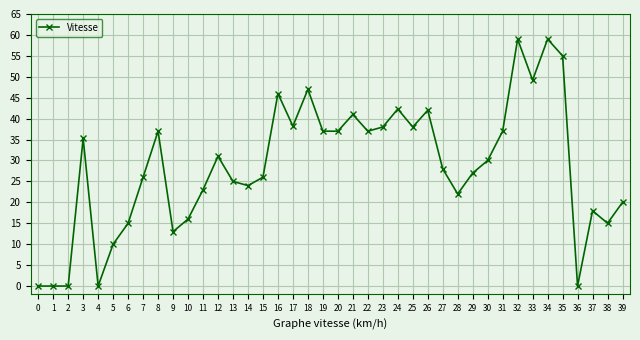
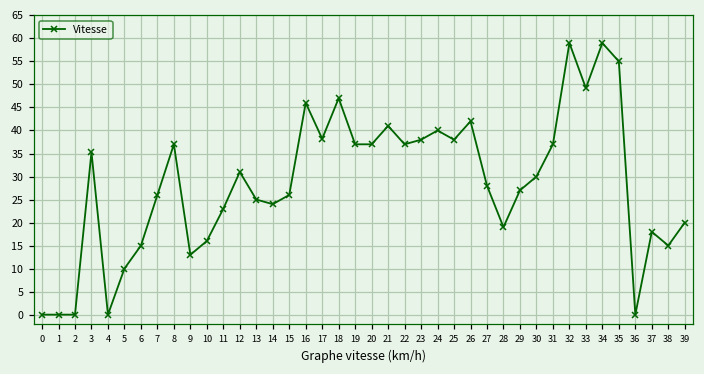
  {
    "0": 0,
    "1": 0,
    "2": 0,
    "3": 35,
    "4": 0,
    "5": 10,
    "6": 15,
    "7": 26,
    "8": 37,
    "9": 13,
    "10": 16,
    "11": 23,
    "12": 31,
    "13": 25,
    "14": 24,
    "15": 26,
    "16": 46,
    "17": 38,
    "18": 47,
    "19": 37,
    "20": 37,
    "21": 41,
    "22": 37,
    "23": 38,
-   "24": 42,
+   "24": 40,
    "25": 38,
    "26": 42,
    "27": 28,
-   "28": 22,
+   "28": 19,
    "29": 27,
    "30": 30,
    "31": 37,
    "32": 59,
    "33": 49,
    "34": 59,
    "35": 55,
    "36": 0,
    "37": 18,
    "38": 15,
    "39": 20
  }
